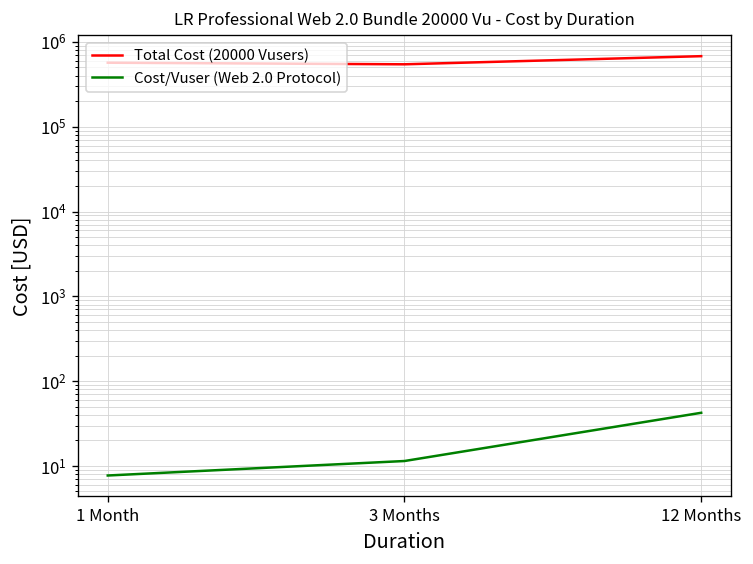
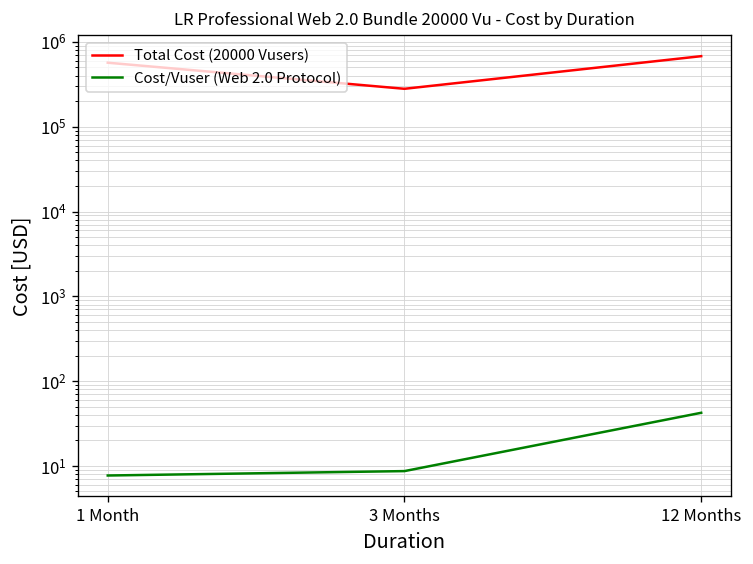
  {
    "Total Cost (20000 Vusers)": {
-     "3 Months": 500000,
+     "3 Months": 280000,
      "12 Months": 700000
    },
    "Cost/Vuser (Web 2.0 Protocol)": {
      "1 Month": 8,
-     "3 Months": 11,
+     "3 Months": 9,
      "12 Months": 40
    }
  }
